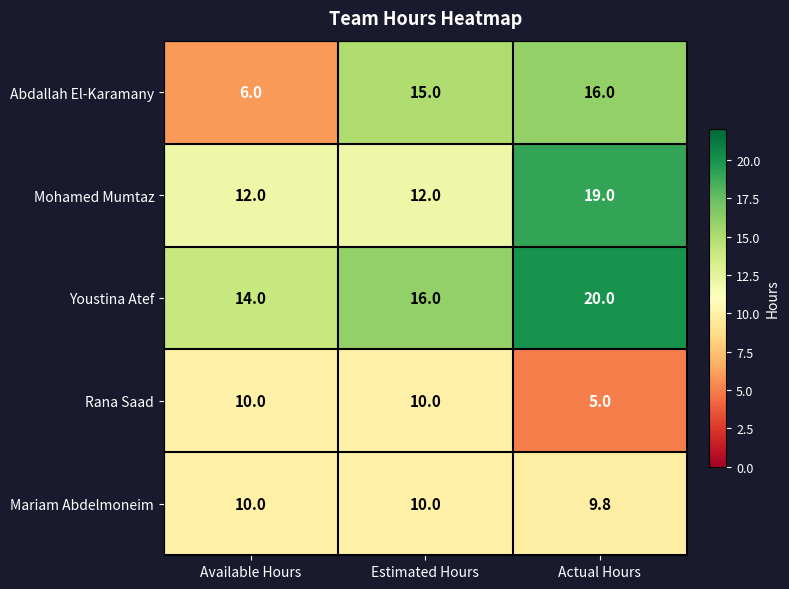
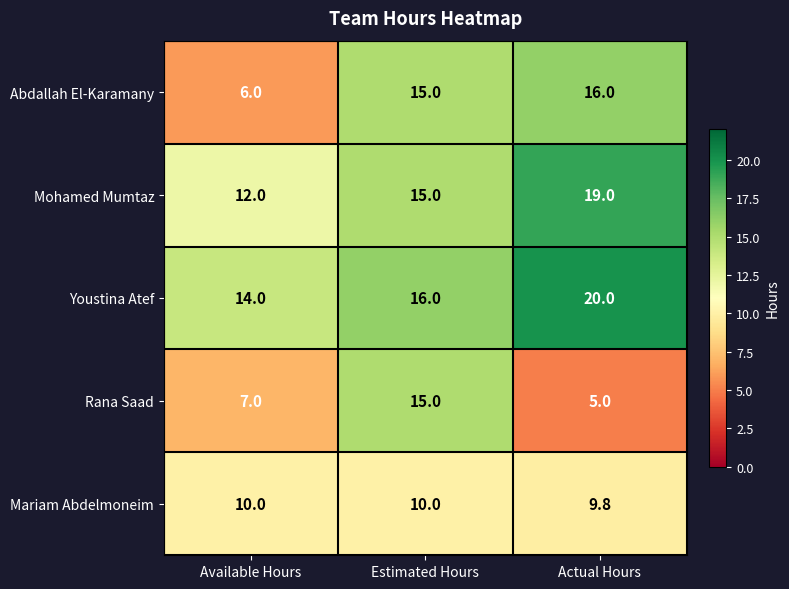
  {
    "Abdallah El-Karamany": {
      "Available Hours": 6.0,
      "Estimated Hours": 15.0,
      "Actual Hours": 16.0
    },
    "Mohamed Mumtaz": {
      "Available Hours": 12.0,
-     "Estimated Hours": 12.0,
+     "Estimated Hours": 15.0,
      "Actual Hours": 19.0
    },
    "Youstina Atef": {
      "Available Hours": 14.0,
      "Estimated Hours": 16.0,
      "Actual Hours": 20.0
    },
    "Rana Saad": {
-     "Available Hours": 10.0,
-     "Estimated Hours": 10.0,
+     "Available Hours": 7.0,
+     "Estimated Hours": 15.0,
      "Actual Hours": 5.0
    },
    "Mariam Abdelmoneim": {
      "Available Hours": 10.0,
      "Estimated Hours": 10.0,
      "Actual Hours": 9.8
    }
  }
